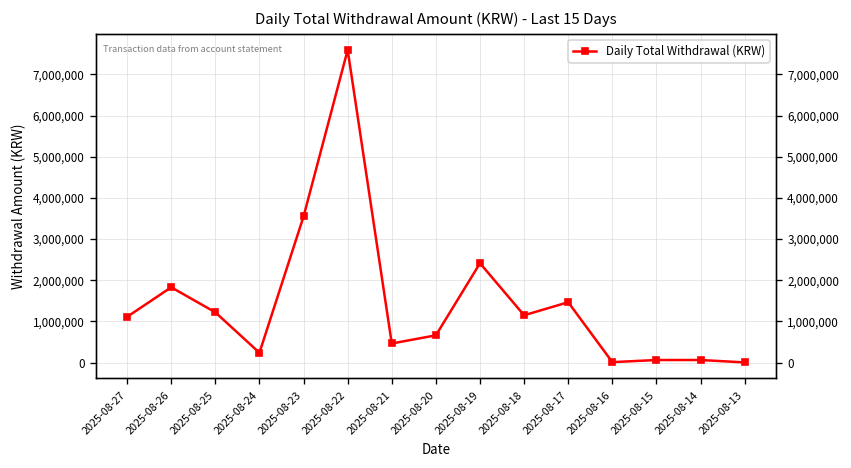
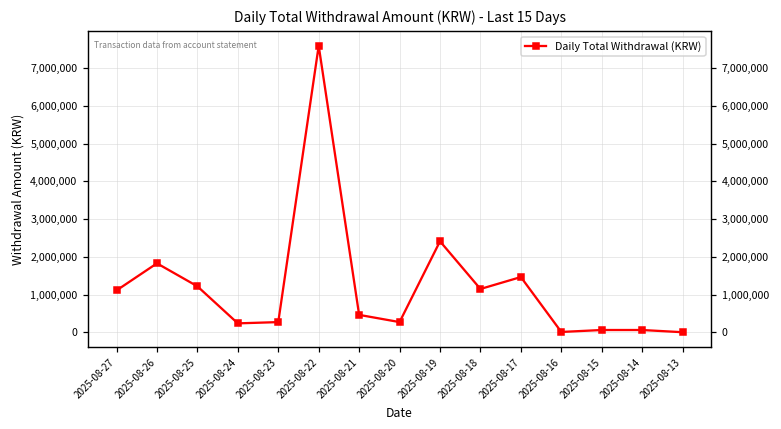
  {
    "2025-08-27": "1,100,000",
    "2025-08-26": "1,800,000",
    "2025-08-25": "1,200,000",
    "2025-08-24": "200,000",
-   "2025-08-23": "3,500,000",
+   "2025-08-23": "300,000",
    "2025-08-22": "7,600,000",
    "2025-08-21": "500,000",
-   "2025-08-20": "700,000",
+   "2025-08-20": "300,000",
    "2025-08-19": "2,400,000",
    "2025-08-18": "1,100,000",
    "2025-08-17": "1,500,000",
    "2025-08-16": "0",
    "2025-08-15": "100,000",
    "2025-08-14": "100,000",
    "2025-08-13": "0"
  }
